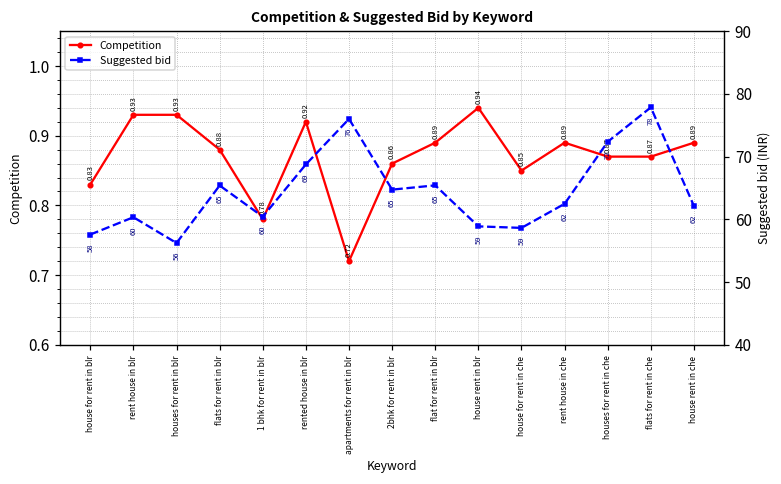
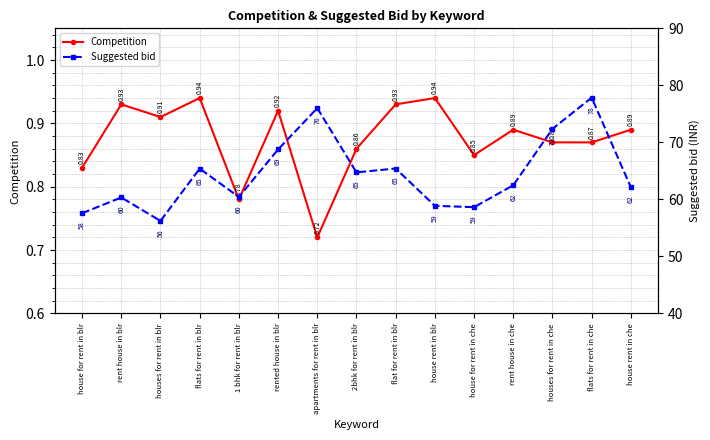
  {
    "Competition": {
      "house for rent in blr": 0.83,
      "rent house in blr": 0.93,
-     "houses for rent in blr": 0.93,
-     "flats for rent in blr": 0.88,
+     "houses for rent in blr": 0.91,
+     "flats for rent in blr": 0.94,
      "rented house in blr": 0.92,
      "apartments for rent in blr": 0.72,
      "2bhk for rent in blr": 0.86,
-     "flat for rent in blr": 0.89,
+     "flat for rent in blr": 0.93,
      "house rent in blr": 0.94,
      "house for rent in che": 0.85,
      "rent house in che": 0.89,
      "flats for rent in che": 0.87,
      "house rent in che": 0.89
    },
    "Suggested bid": {
      "house for rent in blr": 58,
      "rent house in blr": 60,
      "houses for rent in blr": 56,
      "flats for rent in blr": 65,
      "1 bhk for rent in blr": 60,
      "rented house in blr": 69,
      "apartments for rent in blr": 76,
      "2bhk for rent in blr": 65,
      "flat for rent in blr": 65,
      "house rent in blr": 59,
      "house for rent in che": 59,
      "rent house in che": 62,
      "flats for rent in che": 78,
      "house rent in che": 62
    }
  }
